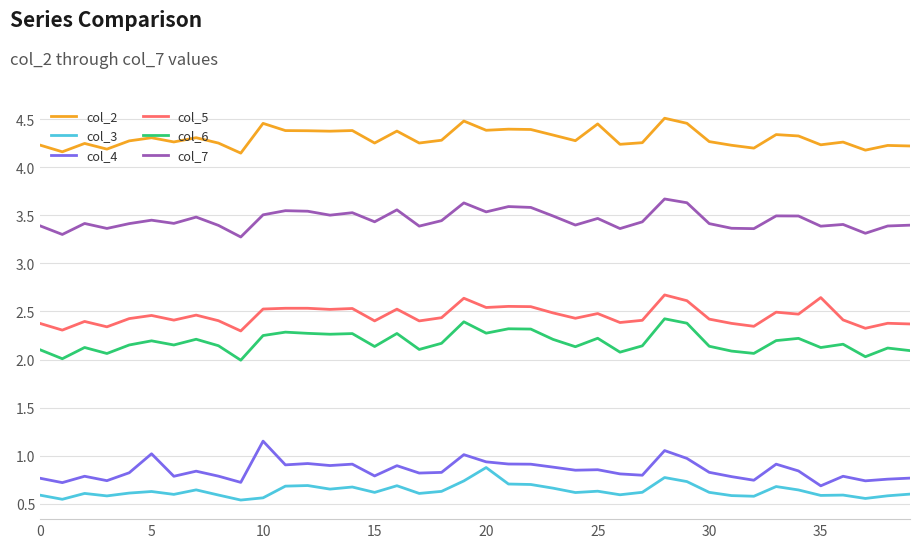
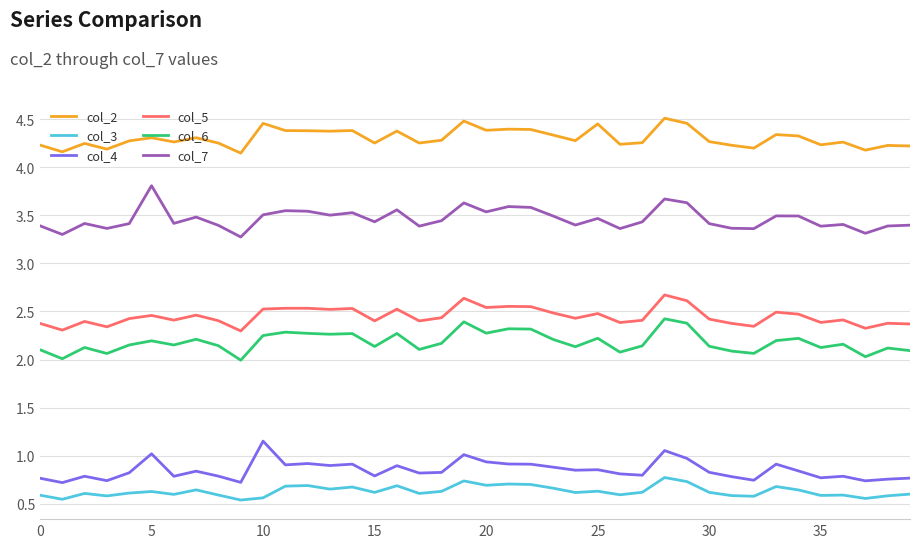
  {
    "col_2": {
      "0": 4.2,
      "5": 4.3,
      "10": 4.5,
      "15": 4.3,
      "20": 4.4,
      "25": 4.5,
      "30": 4.3,
      "35": 4.2
    },
    "col_3": {
      "0": 0.6,
      "5": 0.6,
      "10": 0.6,
      "15": 0.6,
-     "20": 0.9,
+     "20": 0.7,
      "25": 0.6,
      "30": 0.6,
      "35": 0.6
    },
    "col_4": {
      "0": 0.8,
      "5": 1.0,
      "10": 1.2,
      "15": 0.8,
      "20": 0.9,
      "25": 0.9,
      "30": 0.8,
-     "35": 0.7
+     "35": 0.8
    },
    "col_5": {
      "0": 2.4,
      "5": 2.5,
      "10": 2.5,
      "15": 2.4,
      "20": 2.5,
      "25": 2.5,
      "30": 2.4,
-     "35": 2.6
+     "35": 2.4
    },
    "col_6": {
      "0": 2.1,
      "5": 2.2,
      "10": 2.2,
      "15": 2.1,
      "20": 2.3,
      "25": 2.2,
      "30": 2.1,
      "35": 2.1
    },
    "col_7": {
      "0": 3.4,
-     "5": 3.4,
+     "5": 3.8,
      "10": 3.5,
      "15": 3.4,
      "20": 3.5,
      "25": 3.5,
      "30": 3.4,
      "35": 3.4
    }
  }
